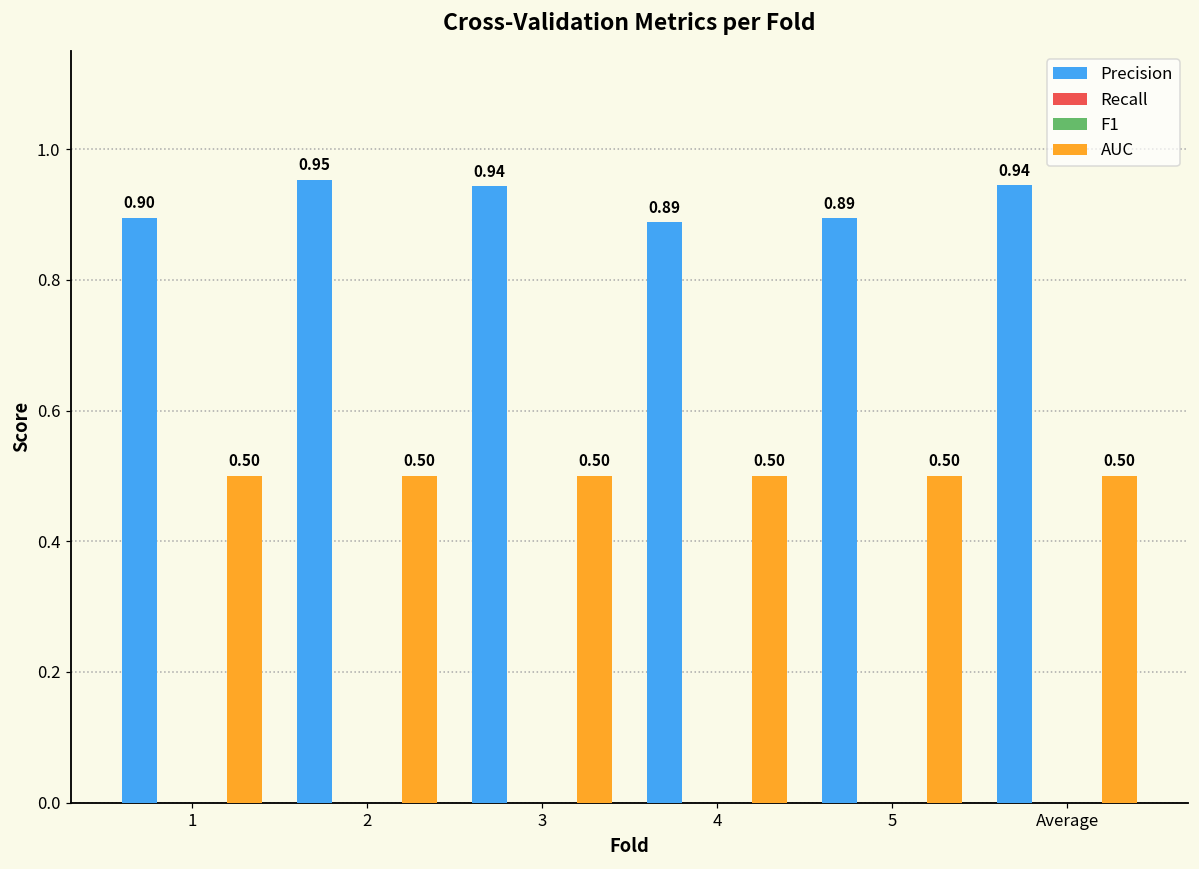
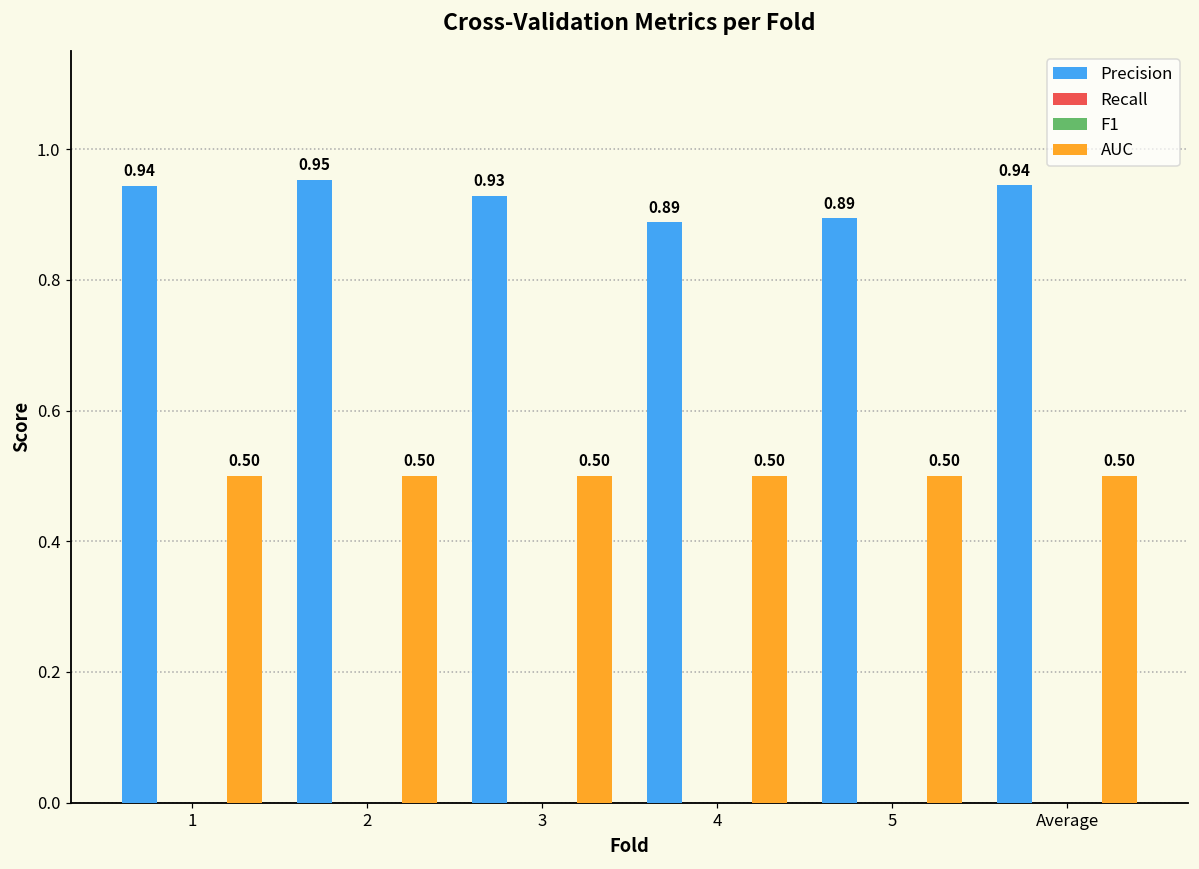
  {
    "Precision": {
-     "1": 0.90,
+     "1": 0.94,
      "2": 0.95,
-     "3": 0.94,
+     "3": 0.93,
      "4": 0.89,
      "5": 0.89,
      "Average": 0.94
    },
    "Recall": {
      "1": 0.00,
      "2": 0.00,
      "3": 0.00,
      "4": 0.00,
      "5": 0.00,
      "Average": 0.00
    },
    "F1": {
      "1": 0.00,
      "2": 0.00,
      "3": 0.00,
      "4": 0.00,
      "5": 0.00,
      "Average": 0.00
    },
    "AUC": {
      "1": 0.50,
      "2": 0.50,
      "3": 0.50,
      "4": 0.50,
      "5": 0.50,
      "Average": 0.50
    }
  }
